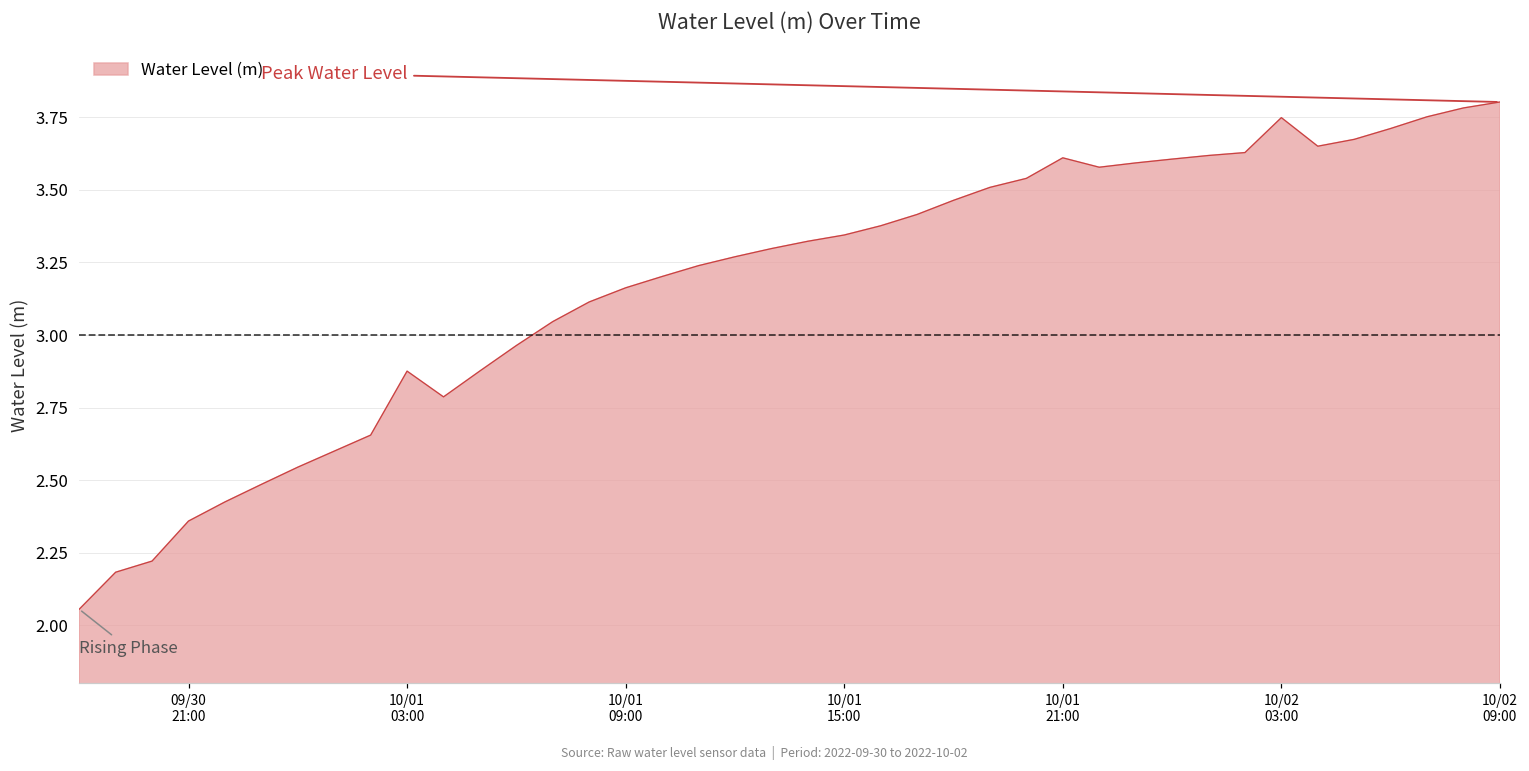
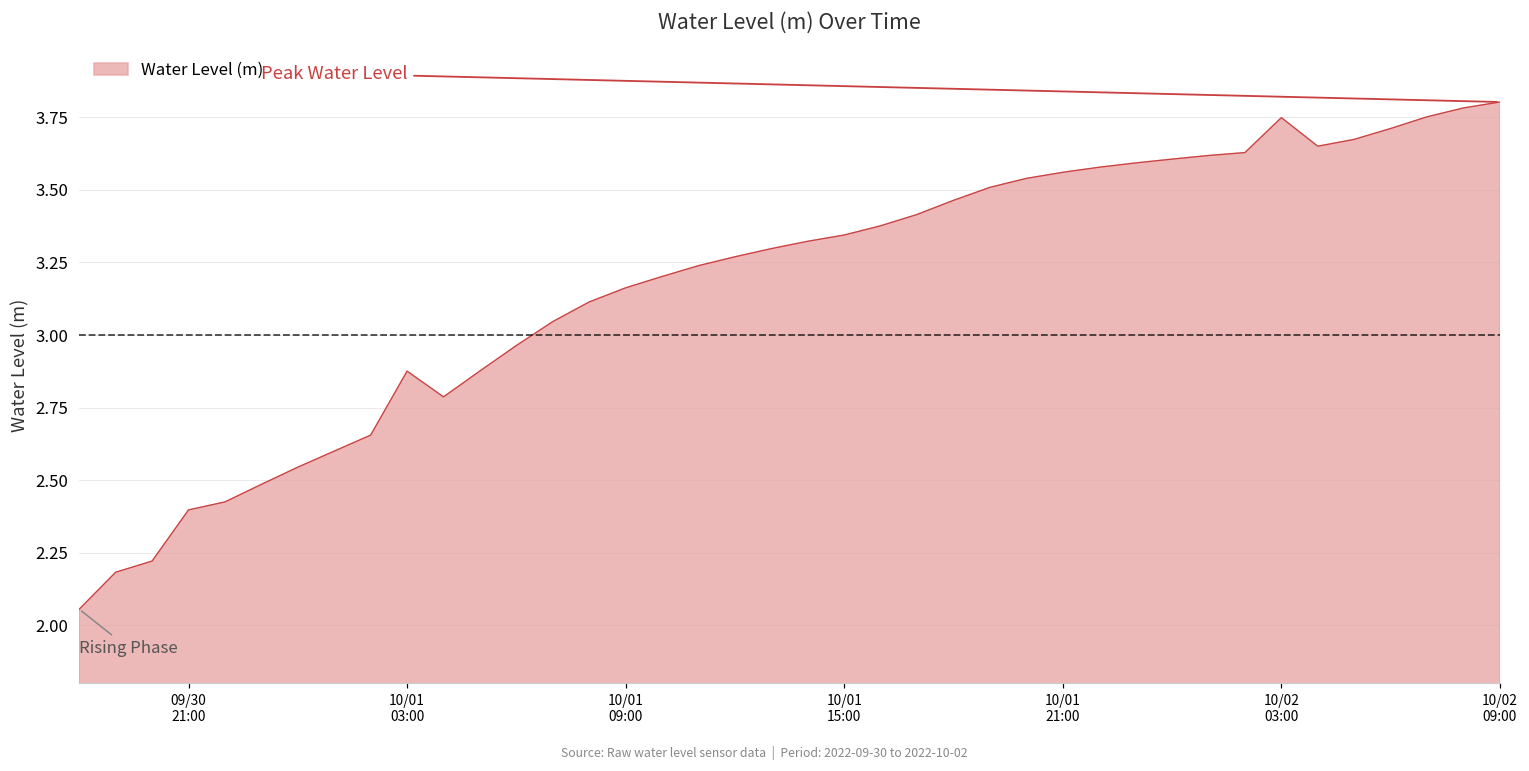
  {
-   "09/30 21:00": 2.36,
+   "09/30 21:00": 2.40,
    "10/01 03:00": 2.88,
    "10/01 09:00": 3.16,
    "10/01 15:00": 3.34,
-   "10/01 21:00": 3.61,
+   "10/01 21:00": 3.56,
    "10/02 03:00": 3.75,
    "10/02 09:00": 3.80
  }
